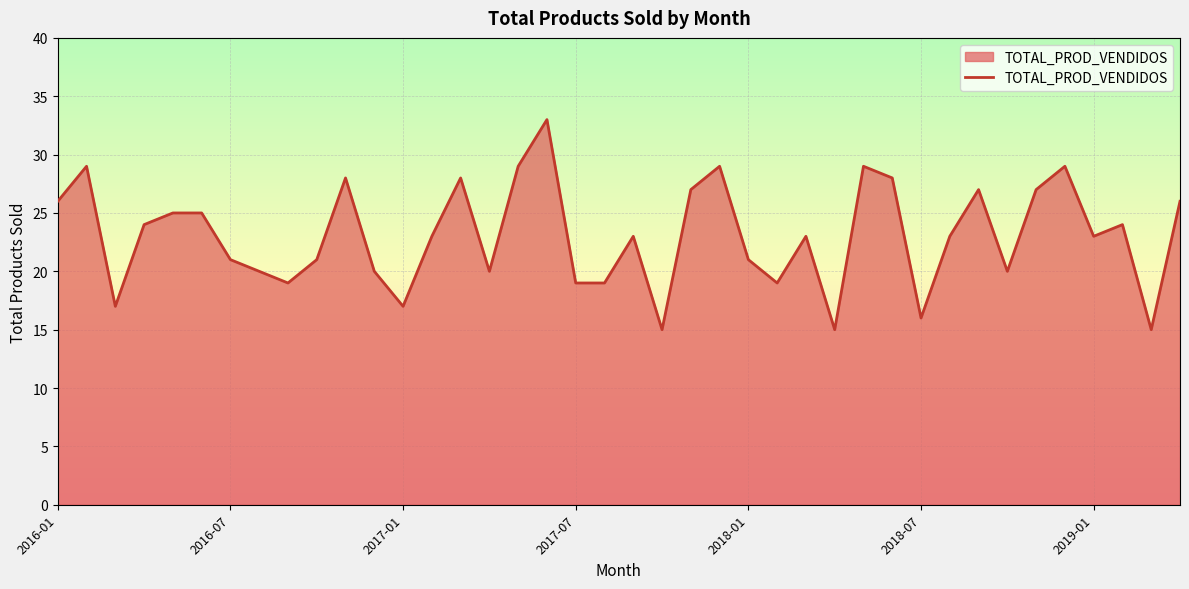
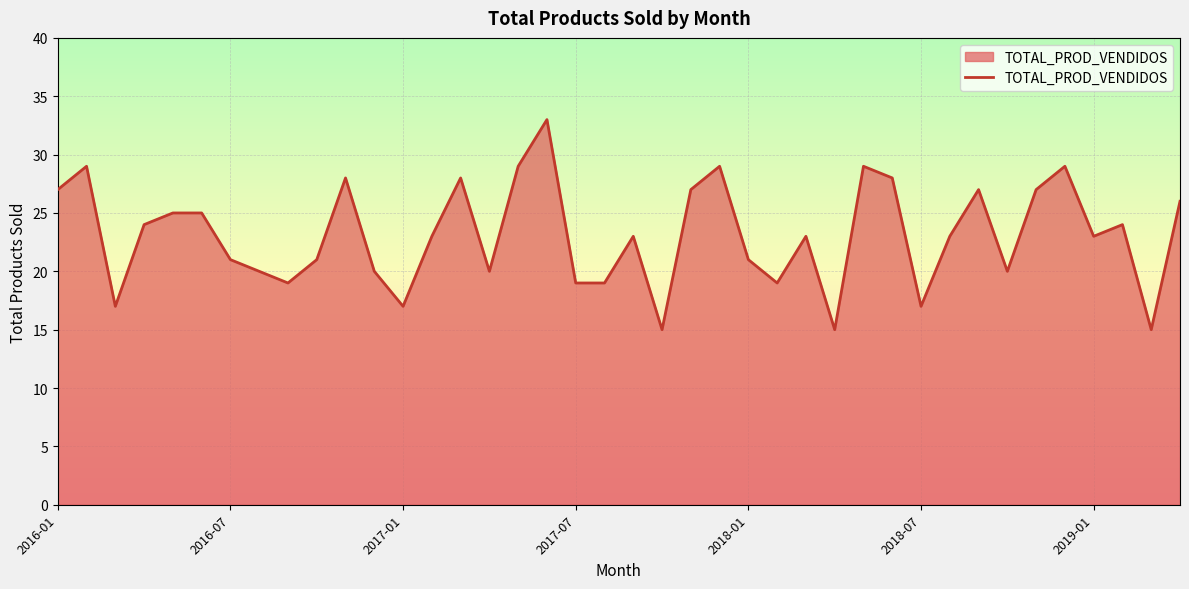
  {
-   "2016-01": 26,
+   "2016-01": 27,
    "2016-07": 21,
    "2017-01": 17,
    "2017-07": 19,
    "2018-01": 21,
-   "2018-07": 16,
+   "2018-07": 17,
    "2019-01": 23
  }
